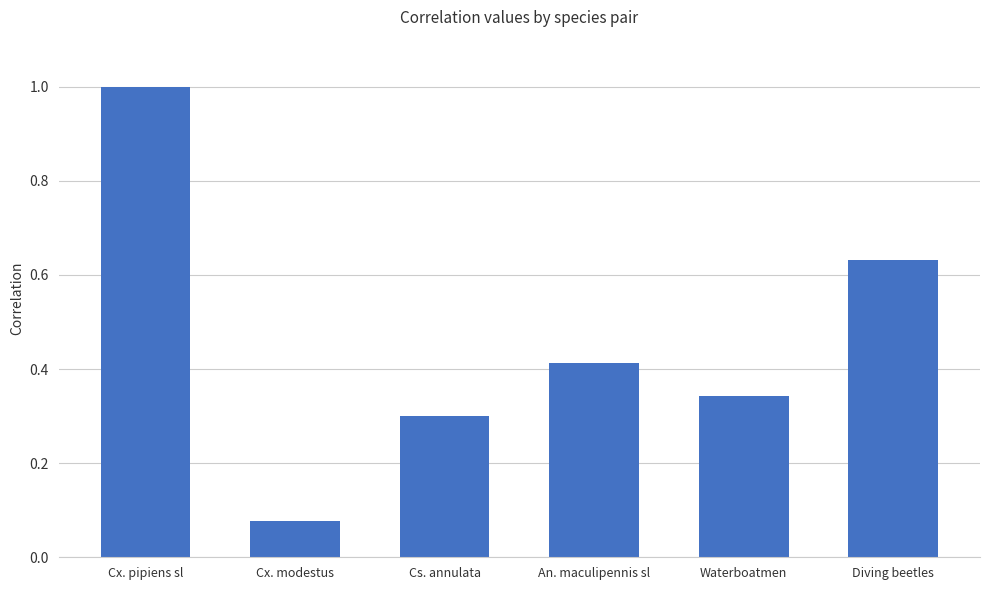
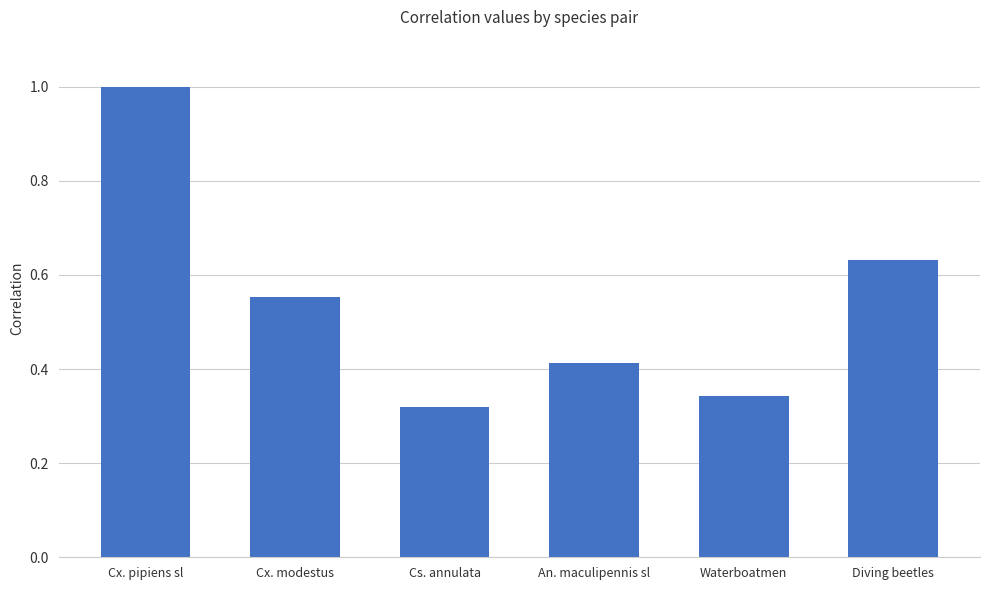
  {
    "Cx. pipiens sl": 1.00,
-   "Cx. modestus": 0.08,
-   "Cs. annulata": 0.30,
+   "Cx. modestus": 0.55,
+   "Cs. annulata": 0.32,
    "An. maculipennis sl": 0.41,
    "Waterboatmen": 0.34,
    "Diving beetles": 0.63
  }
